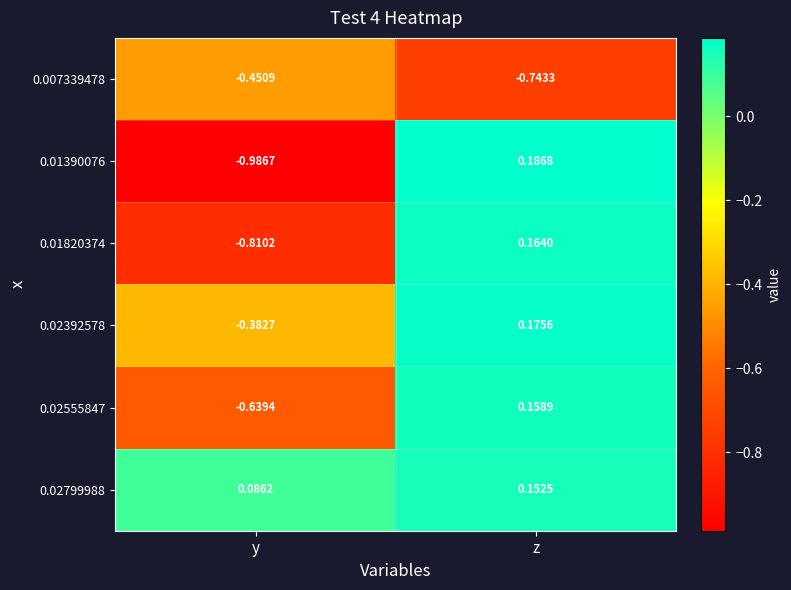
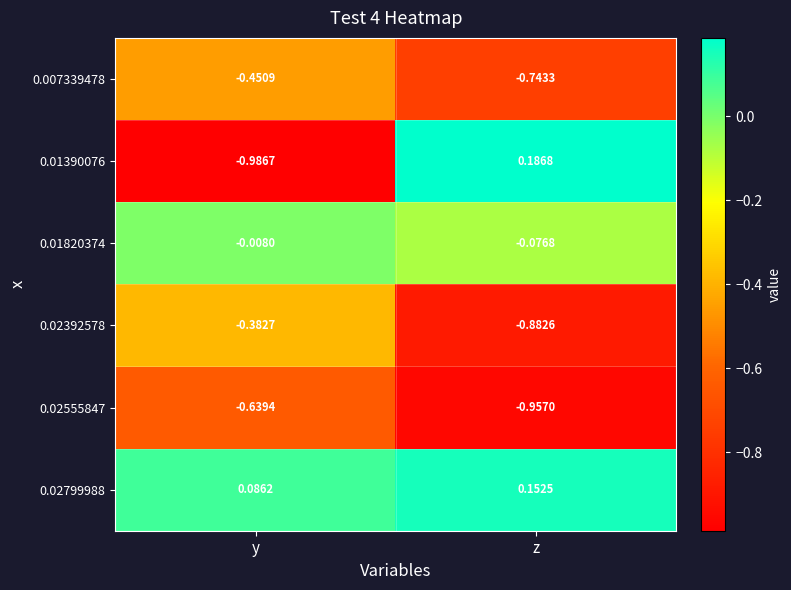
  {
    "0.007339478": {
      "y": -0.4509,
      "z": -0.7433
    },
    "0.01390076": {
      "y": -0.9867,
      "z": 0.1868
    },
    "0.01820374": {
-     "y": -0.8102,
-     "z": 0.1640
+     "y": -0.0080,
+     "z": -0.0768
    },
    "0.02392578": {
      "y": -0.3827,
-     "z": 0.1756
+     "z": -0.8826
    },
    "0.02555847": {
      "y": -0.6394,
-     "z": 0.1589
+     "z": -0.9570
    },
    "0.02799988": {
      "y": 0.0862,
      "z": 0.1525
    }
  }
